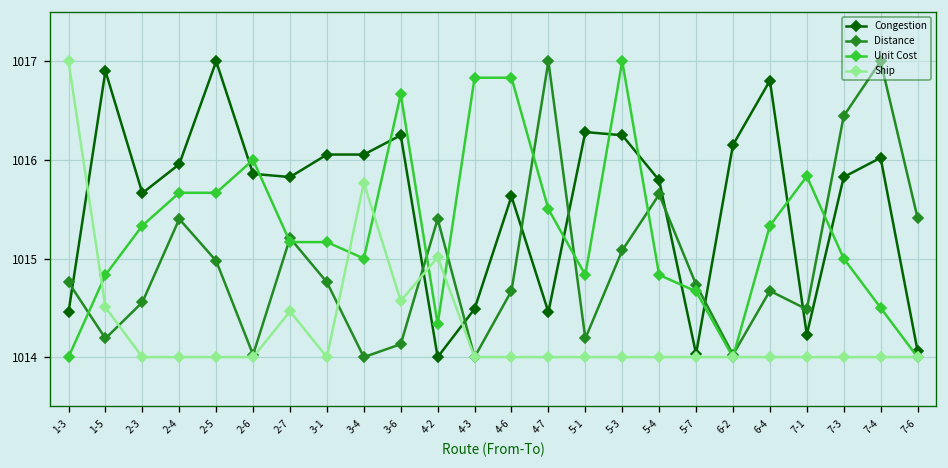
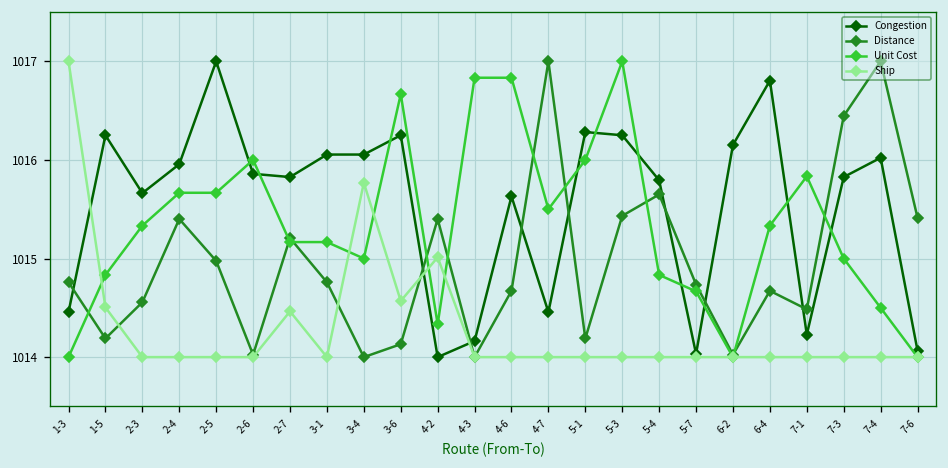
  {
    "Congestion": {
      "1-3": 1014.5,
-     "1-5": 1016.9,
+     "1-5": 1016.2,
      "2-3": 1015.7,
      "2-4": 1016.0,
      "2-5": 1017.0,
      "2-6": 1015.9,
      "2-7": 1015.8,
      "3-1": 1016.1,
      "3-4": 1016.1,
      "3-6": 1016.2,
      "4-2": 1014.0,
-     "4-3": 1014.5,
+     "4-3": 1014.2,
      "4-6": 1015.6,
      "4-7": 1014.5,
      "5-1": 1016.3,
      "5-3": 1016.2,
      "5-4": 1015.8,
      "5-7": 1014.0,
      "6-2": 1016.2,
      "6-4": 1016.8,
      "7-1": 1014.2,
      "7-3": 1015.8,
      "7-4": 1016.0,
      "7-6": 1014.1
    },
    "Distance": {
      "1-3": 1014.8,
      "1-5": 1014.2,
      "2-3": 1014.6,
      "2-4": 1015.4,
      "2-5": 1015.0,
      "2-7": 1015.2,
      "3-1": 1014.8,
      "3-4": 1014.0,
      "3-6": 1014.1,
      "4-2": 1015.4,
      "4-6": 1014.7,
      "4-7": 1017.0,
      "5-1": 1014.2,
-     "5-3": 1015.1,
+     "5-3": 1015.4,
      "5-4": 1015.6,
      "5-7": 1014.7,
      "6-4": 1014.7,
      "7-1": 1014.5,
      "7-3": 1016.4,
      "7-6": 1015.4
    },
    "Unit Cost": {
      "1-3": 1014.0,
      "1-5": 1014.8,
      "2-3": 1015.3,
      "2-4": 1015.7,
      "2-5": 1015.7,
      "2-6": 1016.0,
      "2-7": 1015.2,
      "3-1": 1015.2,
      "3-4": 1015.0,
      "3-6": 1016.7,
      "4-2": 1014.3,
      "4-3": 1016.8,
      "4-6": 1016.8,
      "4-7": 1015.5,
-     "5-1": 1014.8,
+     "5-1": 1016.0,
      "5-3": 1017.0,
      "5-4": 1014.8,
      "5-7": 1014.7,
      "6-4": 1015.3,
      "7-1": 1015.8,
      "7-3": 1015.0,
      "7-4": 1014.5
    },
    "Ship": {
      "1-3": 1017.0,
      "1-5": 1014.5,
      "2-3": 1014.0,
      "2-4": 1014.0,
      "2-5": 1014.0,
      "2-7": 1014.5,
      "3-1": 1014.0,
      "3-4": 1015.8,
      "3-6": 1014.6,
      "4-2": 1015.0,
      "4-6": 1014.0,
      "4-7": 1014.0,
      "5-1": 1014.0,
      "5-3": 1014.0,
      "5-4": 1014.0,
      "5-7": 1014.0,
      "6-4": 1014.0,
      "7-1": 1014.0,
      "7-3": 1014.0,
      "7-4": 1014.0
    }
  }
